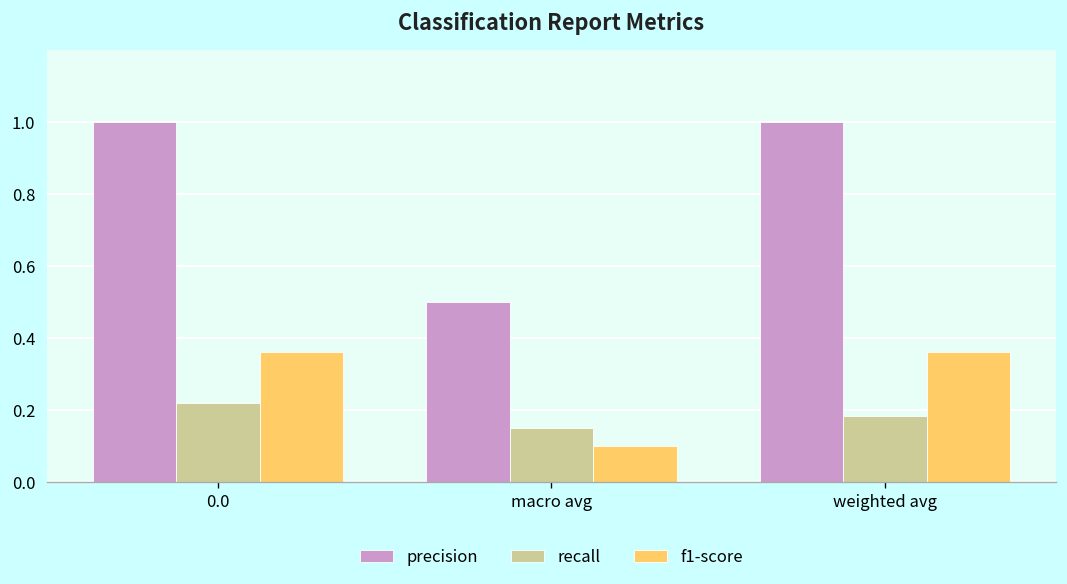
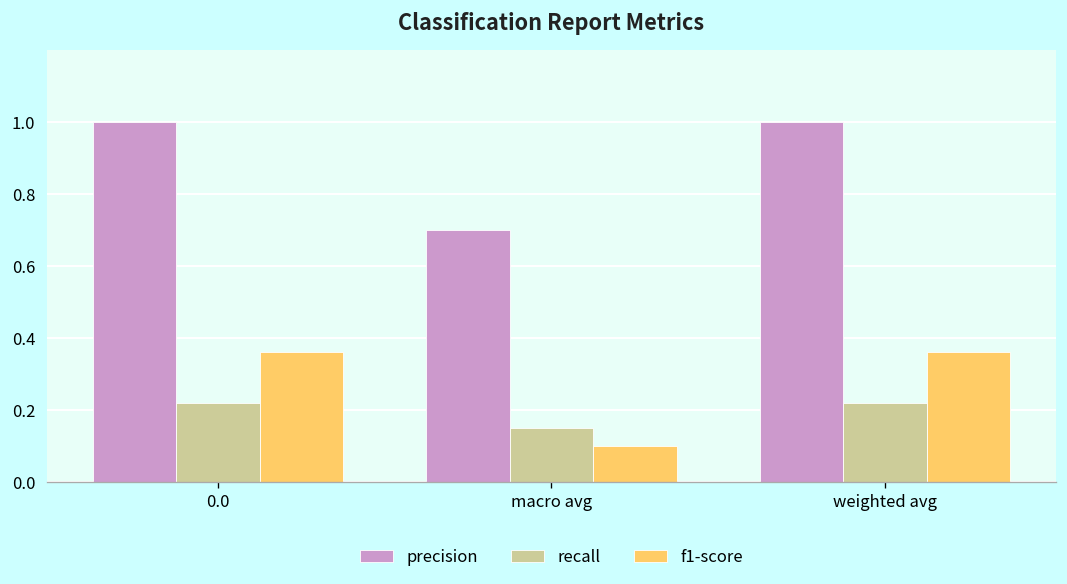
  {
    "precision": {
      "0.0": 1.0,
-     "macro avg": 0.5,
+     "macro avg": 0.7,
      "weighted avg": 1.0
    },
    "recall": {
      "0.0": 0.22,
      "macro avg": 0.15,
-     "weighted avg": 0.18
+     "weighted avg": 0.22
    },
    "f1-score": {
      "0.0": 0.36,
      "macro avg": 0.10,
      "weighted avg": 0.36
    }
  }
